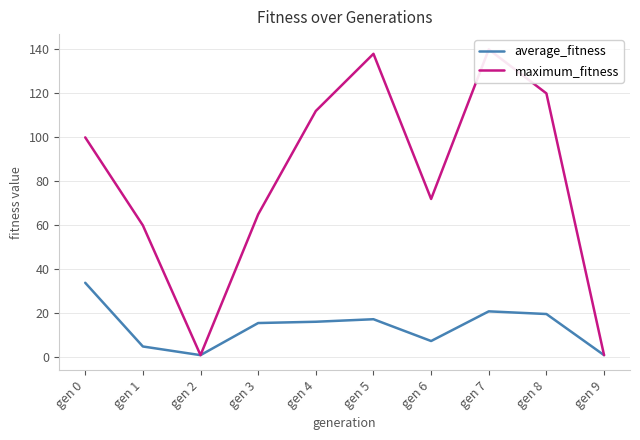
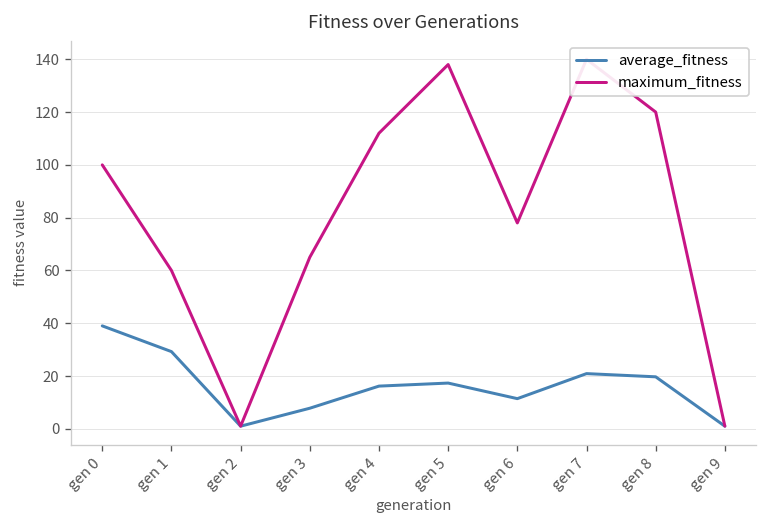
  {
    "average_fitness": {
-     "gen 0": 34,
-     "gen 1": 5,
-     "gen 3": 16,
+     "gen 0": 39,
+     "gen 1": 29,
+     "gen 3": 8,
      "gen 4": 16,
      "gen 5": 17,
-     "gen 6": 7,
+     "gen 6": 11,
      "gen 7": 21,
      "gen 8": 20
    },
    "maximum_fitness": {
      "gen 0": 100,
      "gen 1": 60,
      "gen 3": 65,
      "gen 4": 112,
      "gen 5": 138,
-     "gen 6": 72,
+     "gen 6": 78,
      "gen 8": 120
    }
  }
